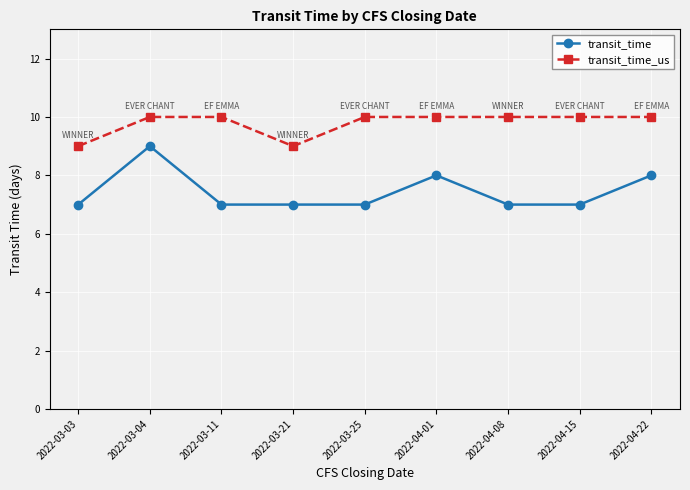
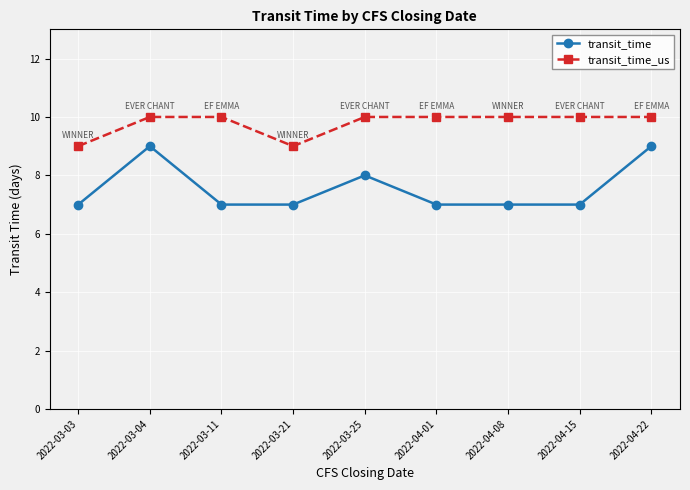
  {
    "transit_time": {
      "2022-03-03": 7,
      "2022-03-04": 9,
      "2022-03-11": 7,
      "2022-03-21": 7,
-     "2022-03-25": 7,
-     "2022-04-01": 8,
+     "2022-03-25": 8,
+     "2022-04-01": 7,
      "2022-04-08": 7,
      "2022-04-15": 7,
-     "2022-04-22": 8
+     "2022-04-22": 9
    },
    "transit_time_us": {
      "2022-03-03": 9,
      "2022-03-04": 10,
      "2022-03-11": 10,
      "2022-03-21": 9,
      "2022-03-25": 10,
      "2022-04-01": 10,
      "2022-04-08": 10,
      "2022-04-15": 10,
      "2022-04-22": 10
    }
  }
